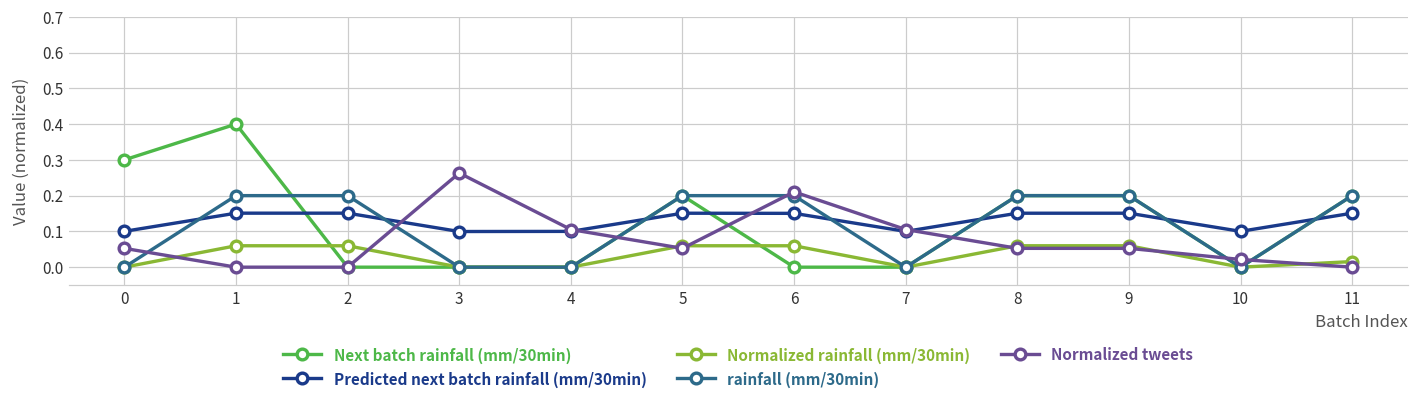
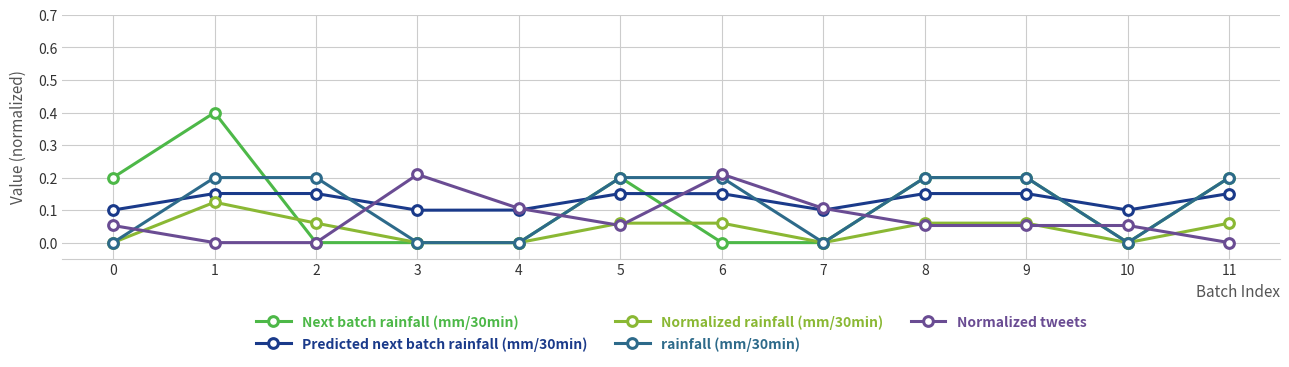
  {
    "Next batch rainfall (mm/30min)": {
-     "0": 0.3,
+     "0": 0.2,
      "1": 0.4,
      "6": 0.0
    },
    "Normalized rainfall (mm/30min)": {
-     "1": 0.06,
+     "1": 0.12,
      "2": 0.06,
      "6": 0.06,
-     "11": 0.02
+     "11": 0.06
    },
    "Normalized tweets": {
      "0": 0.05,
      "1": 0.00,
-     "3": 0.26,
+     "3": 0.21,
      "6": 0.21,
-     "10": 0.02,
+     "10": 0.05,
      "11": 0.00
    }
  }
